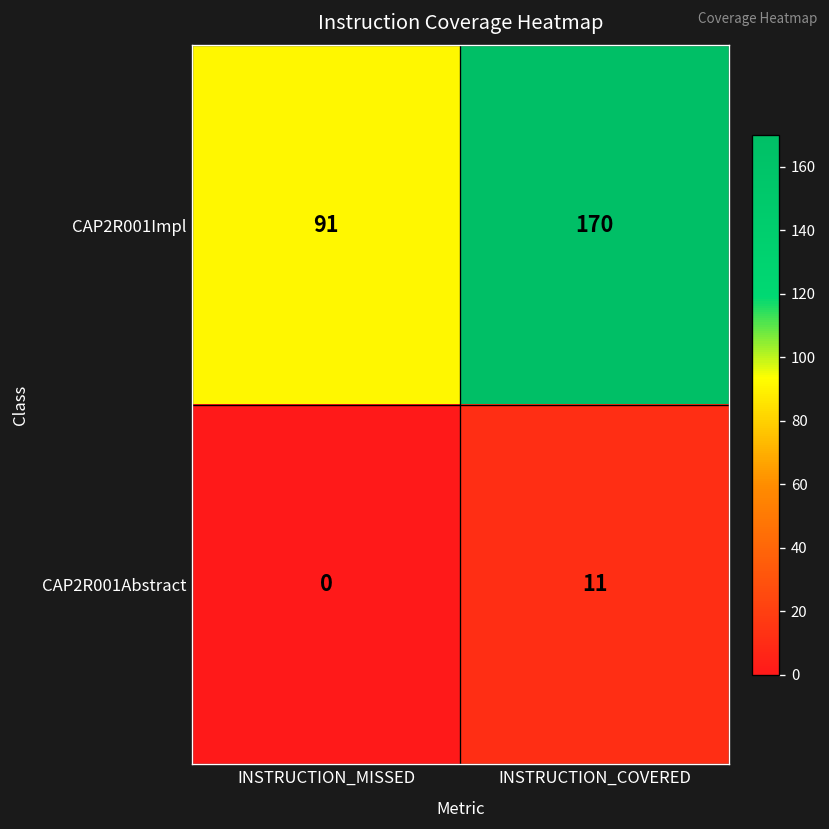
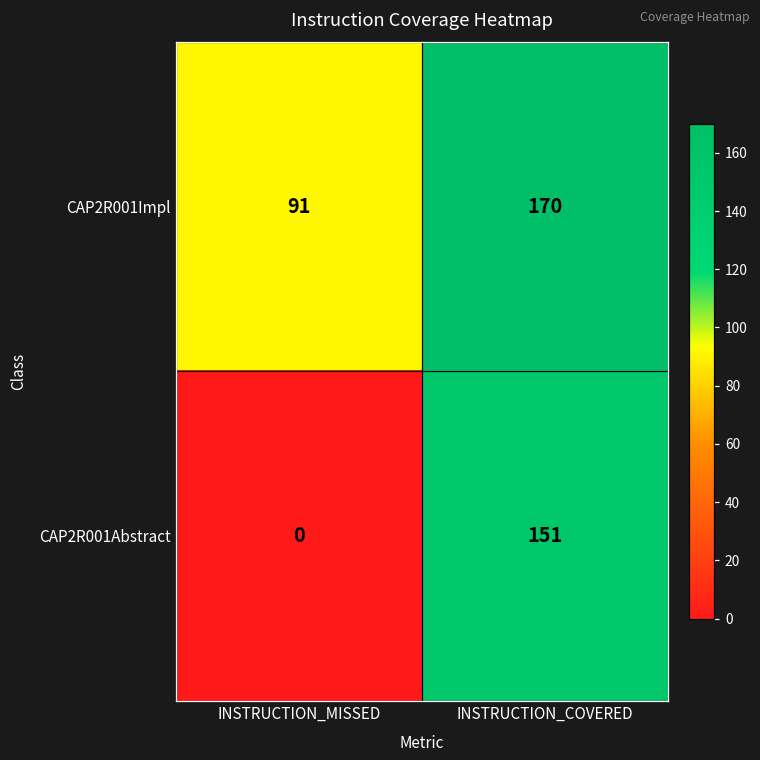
  {
    "CAP2R001Impl": {
      "INSTRUCTION_MISSED": 91,
      "INSTRUCTION_COVERED": 170
    },
    "CAP2R001Abstract": {
      "INSTRUCTION_MISSED": 0,
-     "INSTRUCTION_COVERED": 11
+     "INSTRUCTION_COVERED": 151
    }
  }
